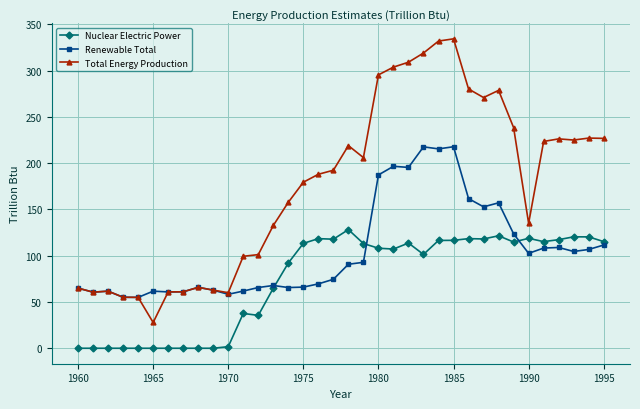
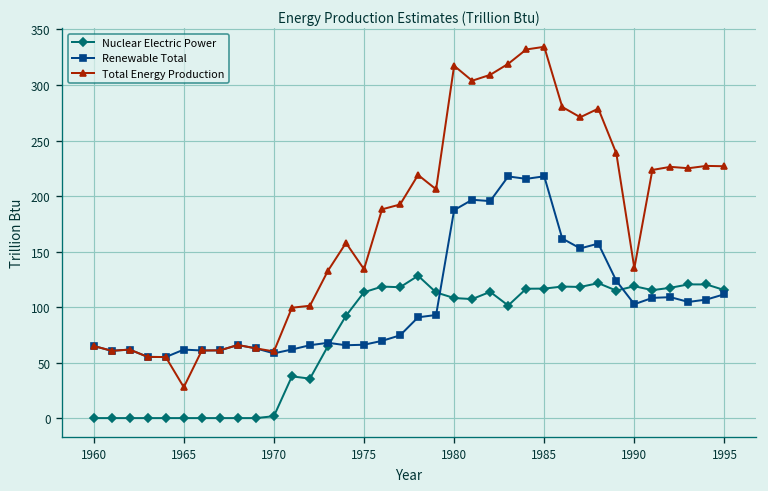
  {
    "Total Energy Production": {
      "1965": 30,
-     "1975": 180,
-     "1980": 300,
+     "1975": 130,
+     "1980": 320,
      "1985": 330,
      "1990": 140,
      "1995": 230
    }
  }
